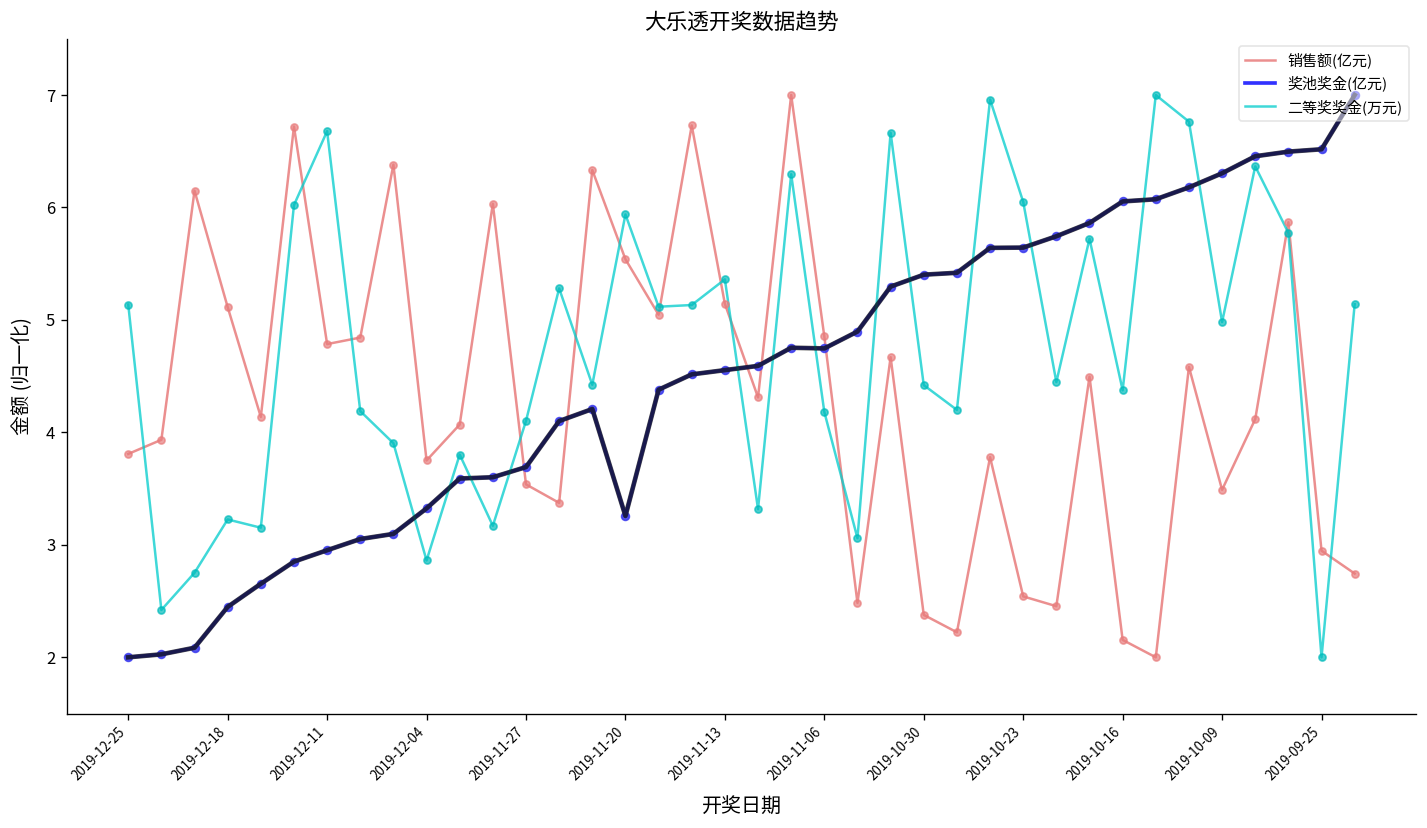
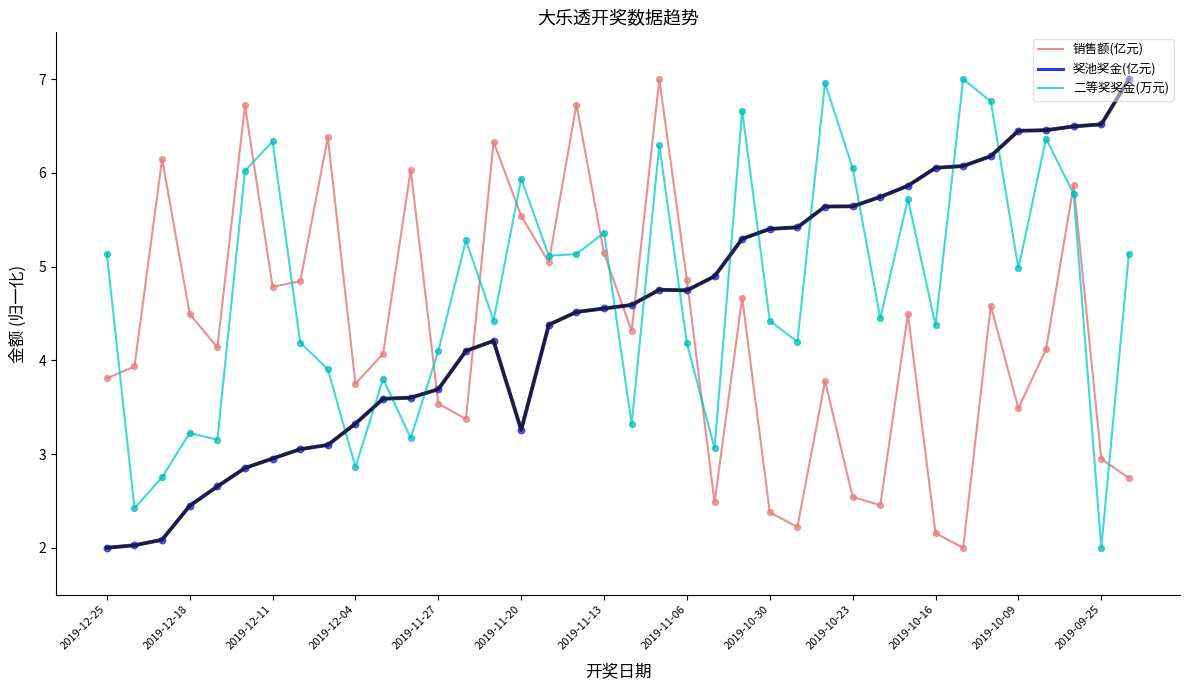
  {
    "销售额(亿元)": {
      "2019-12-25": 3.8,
-     "2019-12-18": 5.1,
+     "2019-12-18": 4.5,
      "2019-12-11": 4.8,
      "2019-12-04": 3.8,
      "2019-11-27": 3.5,
      "2019-11-20": 5.5,
      "2019-11-13": 5.1,
      "2019-11-06": 4.9,
      "2019-10-30": 2.4,
      "2019-10-23": 2.5,
      "2019-10-16": 2.2,
      "2019-10-09": 3.5,
      "2019-09-25": 2.9
    },
    "奖池奖金(亿元)": {
      "2019-12-25": 2.0,
      "2019-12-18": 2.4,
      "2019-12-11": 3.0,
      "2019-12-04": 3.3,
      "2019-11-27": 3.7,
      "2019-11-20": 3.3,
      "2019-11-13": 4.6,
      "2019-11-06": 4.7,
      "2019-10-30": 5.4,
      "2019-10-23": 5.6,
      "2019-10-16": 6.1,
-     "2019-10-09": 6.3,
+     "2019-10-09": 6.4,
      "2019-09-25": 6.5
    },
    "二等奖奖金(万元)": {
      "2019-12-25": 5.1,
      "2019-12-18": 3.2,
-     "2019-12-11": 6.7,
+     "2019-12-11": 6.3,
      "2019-12-04": 2.9,
      "2019-11-27": 4.1,
      "2019-11-20": 5.9,
      "2019-11-13": 5.4,
      "2019-11-06": 4.2,
      "2019-10-30": 4.4,
      "2019-10-23": 6.0,
      "2019-10-16": 4.4,
      "2019-10-09": 5.0,
      "2019-09-25": 2.0
    }
  }
